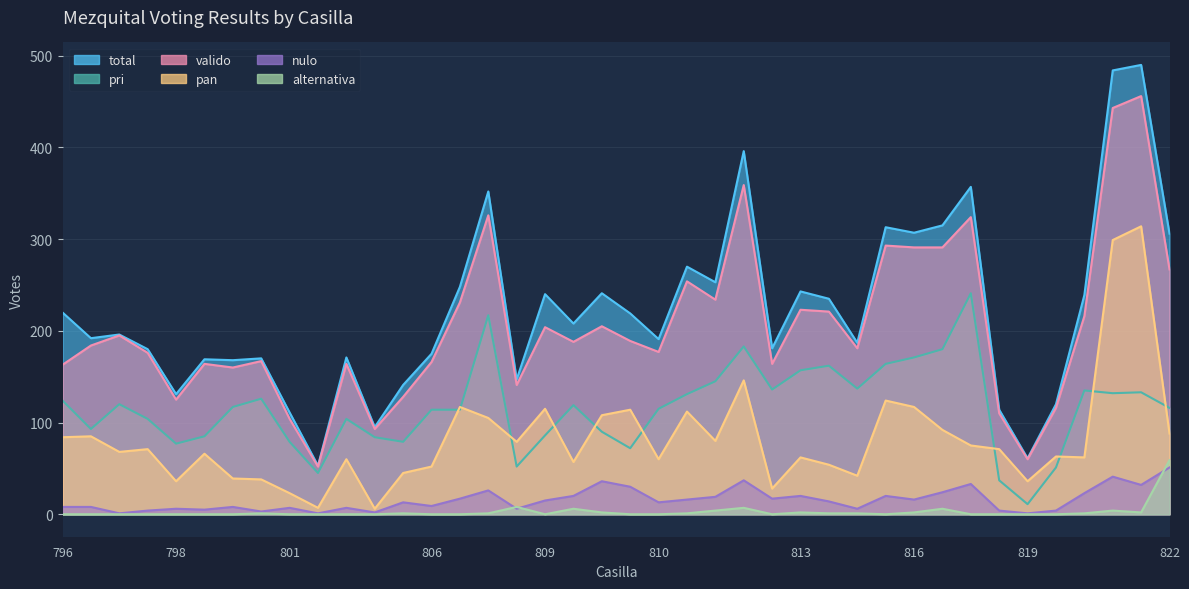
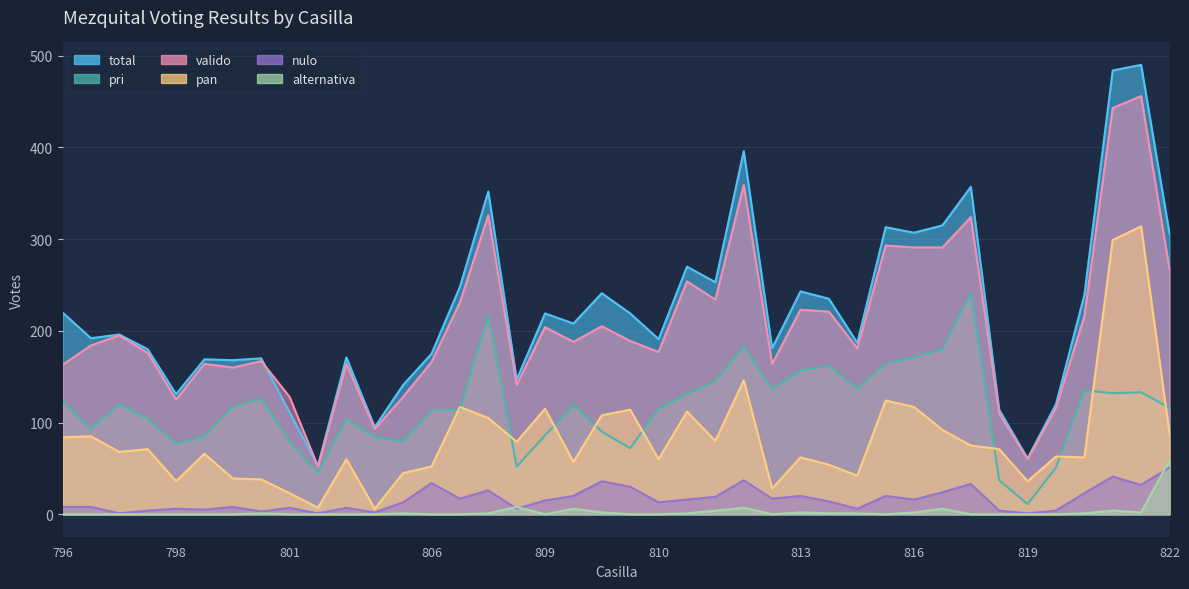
  {
    "total": {
      "796": 220,
      "798": 130,
      "801": 110,
      "806": 180,
-     "809": 240,
+     "809": 220,
      "810": 190,
      "813": 240,
      "816": 310,
      "822": 310
    },
    "pri": {
      "796": 120,
      "798": 80,
      "801": 80,
      "806": 110,
      "809": 90,
      "810": 120,
      "813": 160,
      "816": 170,
      "819": 10,
      "822": 120
    },
    "valido": {
      "796": 160,
      "798": 130,
-     "801": 100,
+     "801": 130,
      "806": 170,
      "809": 200,
      "810": 180,
      "813": 220,
      "816": 290,
      "822": 270
    },
    "pan": {
      "796": 80,
      "798": 40,
      "801": 20,
      "806": 50,
      "809": 120,
      "810": 60,
      "813": 60,
      "816": 120,
      "819": 40,
      "822": 90
    },
    "nulo": {
      "796": 10,
      "798": 10,
      "801": 10,
-     "806": 10,
+     "806": 30,
      "809": 20,
      "810": 10,
      "813": 20,
      "816": 20,
      "822": 50
    },
    "alternativa": {
      "796": 0,
      "798": 0,
      "801": 0,
      "806": 0,
      "809": 0,
      "810": 0,
      "813": 0,
      "816": 0,
      "822": 60
    }
  }
